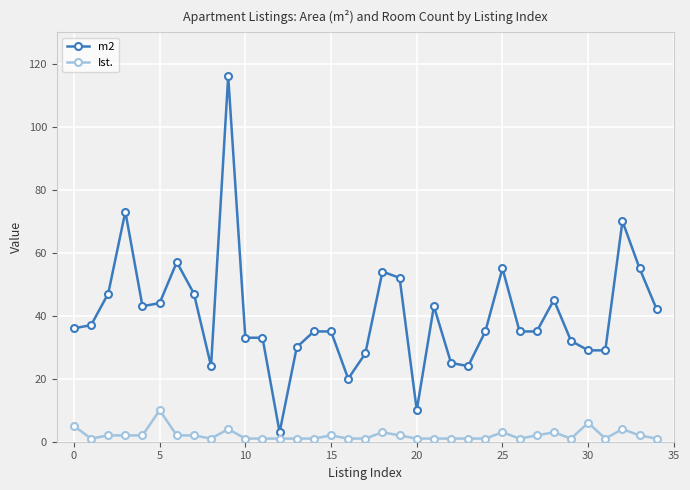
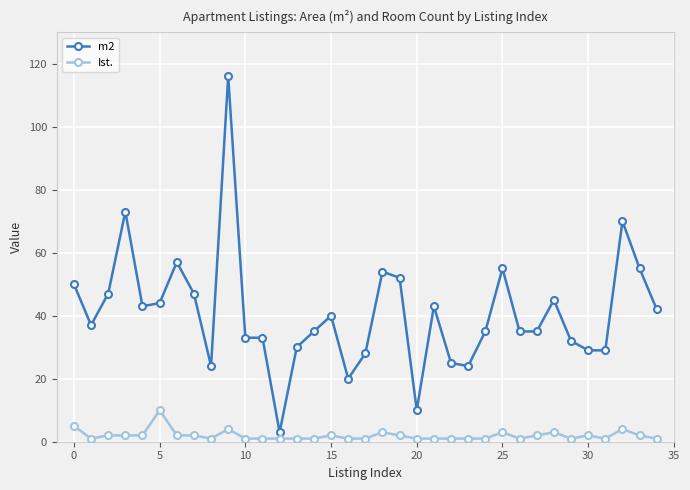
  {
    "m2": {
-     "0": 36,
+     "0": 50,
      "5": 44,
      "10": 33,
-     "15": 35,
+     "15": 40,
      "20": 10,
      "25": 55,
      "30": 29
    },
    "Ist.": {
      "0": 5,
      "5": 10,
      "10": 1,
      "15": 2,
      "20": 1,
      "25": 3,
-     "30": 6
+     "30": 2
    }
  }
